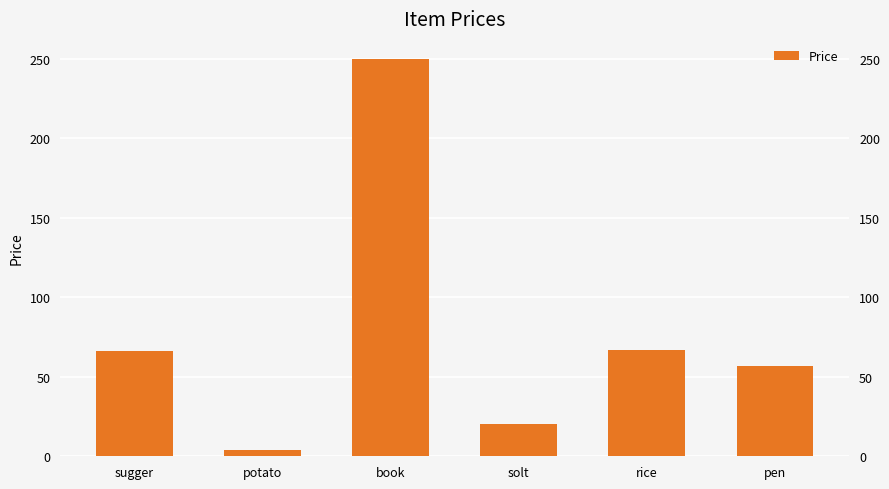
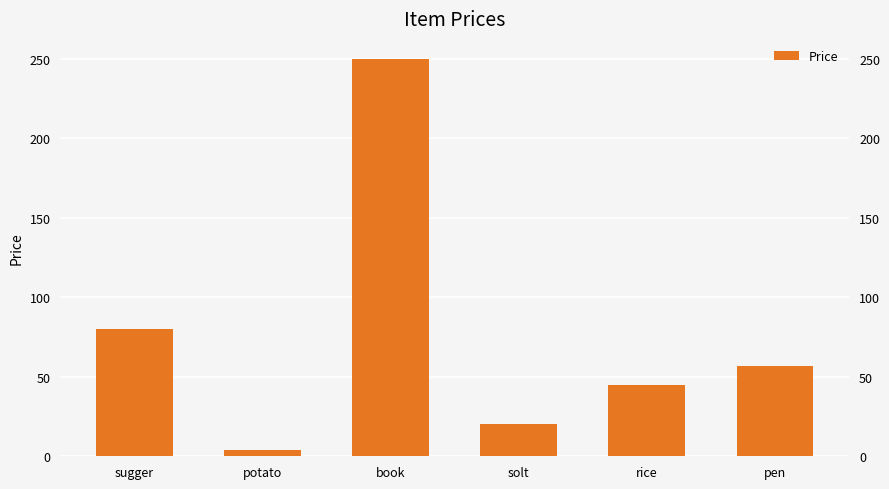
  {
-   "sugger": 66,
+   "sugger": 80,
    "potato": 4,
    "book": 250,
    "solt": 20,
-   "rice": 67,
+   "rice": 45,
    "pen": 57
  }
